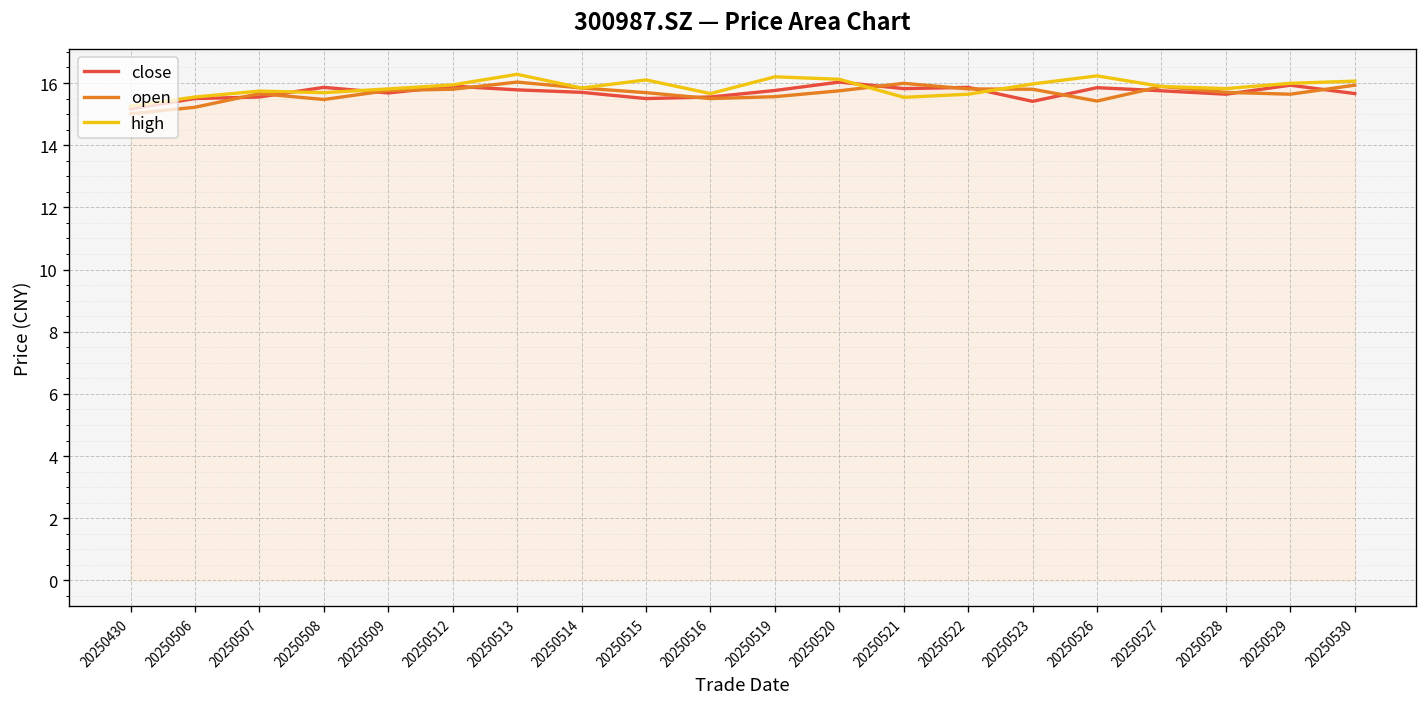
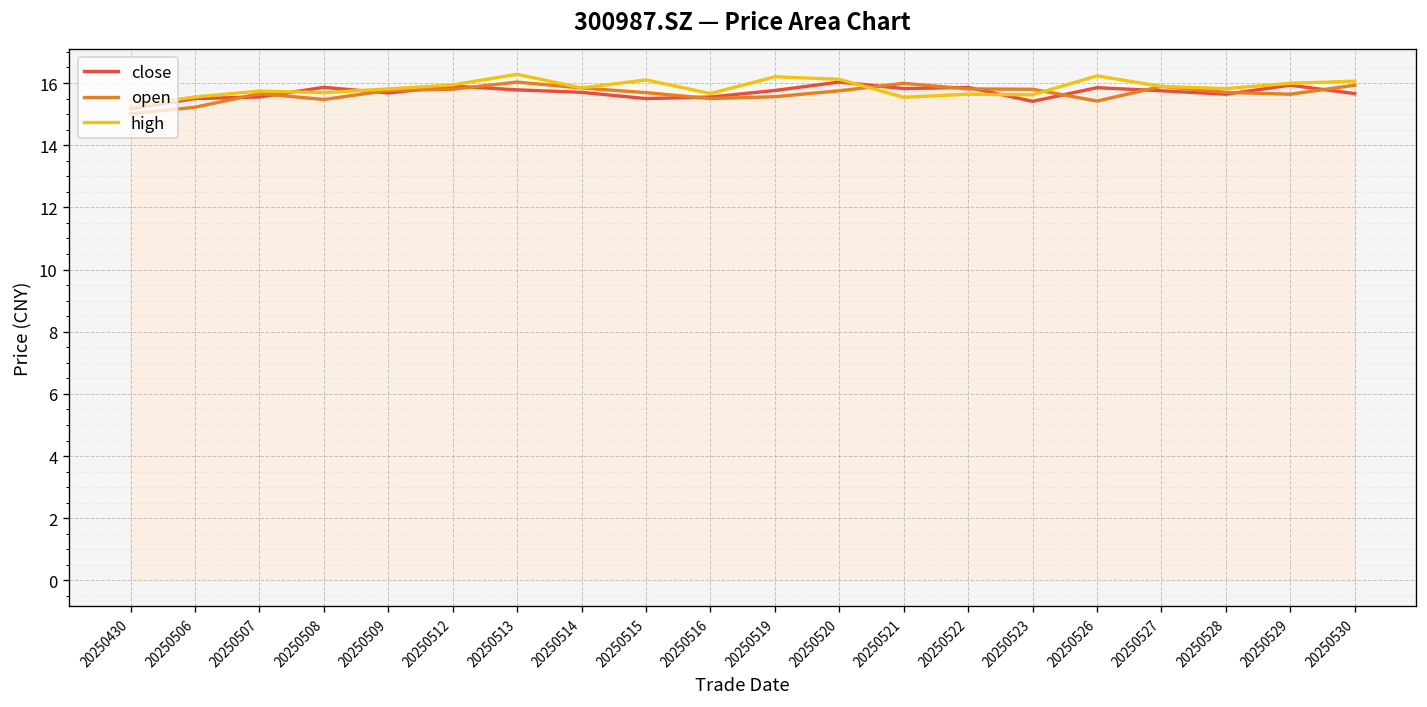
  {
    "high": {
      "20250508": 15.7,
      "20250513": 16.3,
      "20250515": 16.1,
      "20250516": 15.7,
      "20250519": 16.2,
      "20250521": 15.5,
      "20250522": 15.6,
-     "20250523": 16.0,
+     "20250523": 15.6,
      "20250526": 16.2,
      "20250528": 15.8,
      "20250530": 16.1
    }
  }
